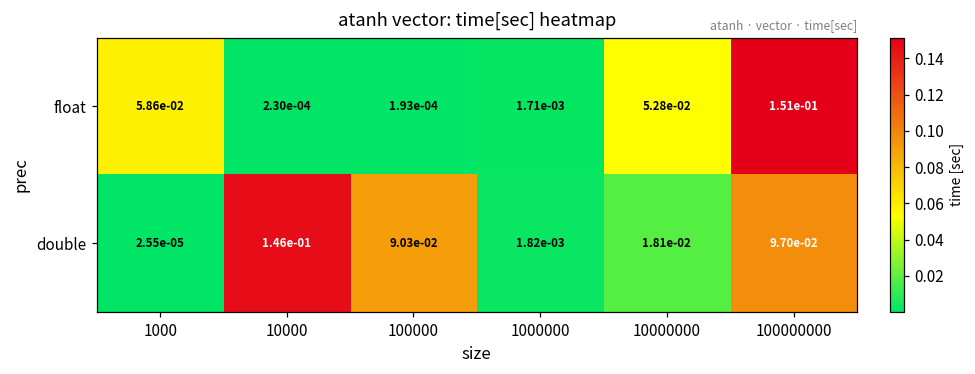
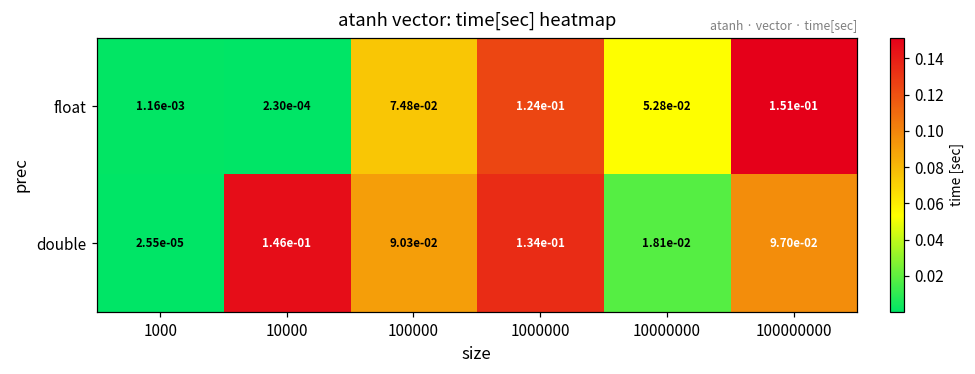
  {
    "float": {
-     "1000": "5.86e-02",
+     "1000": "1.16e-03",
      "10000": "2.30e-04",
-     "100000": "1.93e-04",
-     "1000000": "1.71e-03",
+     "100000": "7.48e-02",
+     "1000000": "1.24e-01",
      "10000000": "5.28e-02",
      "100000000": "1.51e-01"
    },
    "double": {
      "1000": "2.55e-05",
      "10000": "1.46e-01",
      "100000": "9.03e-02",
-     "1000000": "1.82e-03",
+     "1000000": "1.34e-01",
      "10000000": "1.81e-02",
      "100000000": "9.70e-02"
    }
  }
